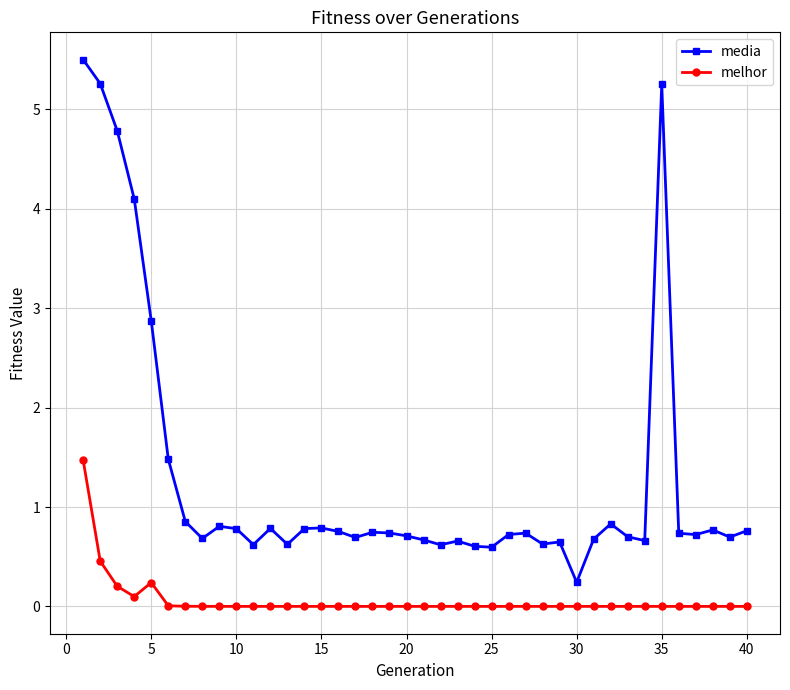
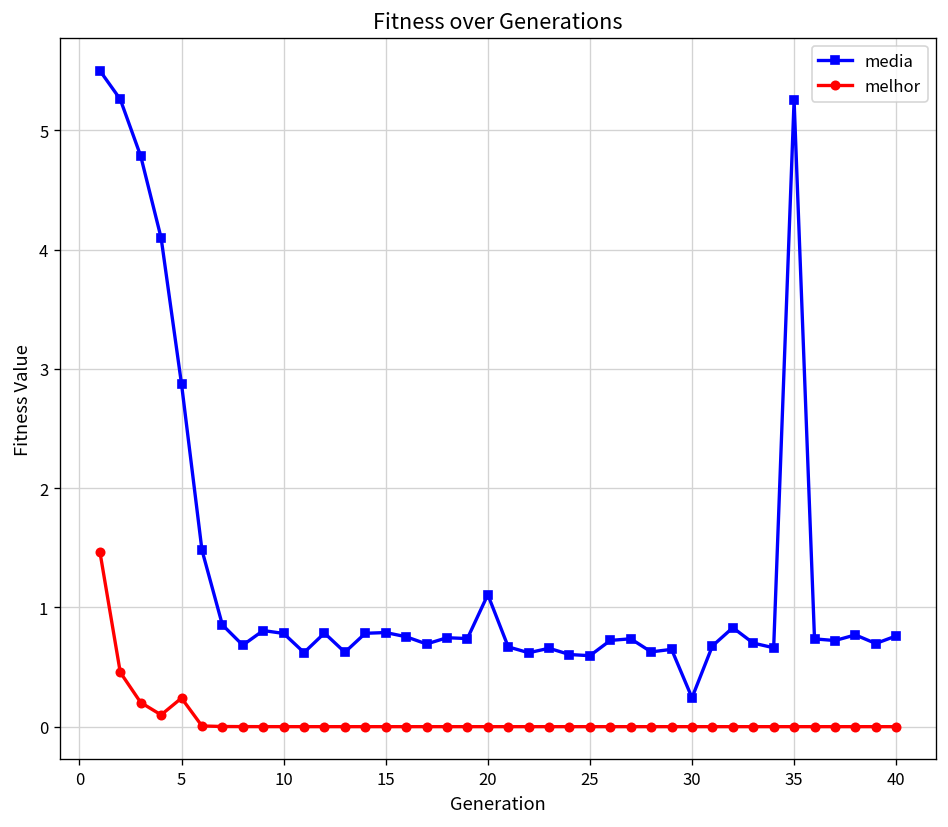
  {
    "media": {
      "5": 2.9,
      "10": 0.8,
      "15": 0.8,
-     "20": 0.7,
+     "20": 1.1,
      "25": 0.6,
      "30": 0.2,
      "35": 5.3,
      "40": 0.8
    },
    "melhor": {
      "5": 0.2,
      "10": 0.0,
      "15": 0.0,
      "20": 0.0,
      "25": 0.0,
      "30": 0.0,
      "35": 0.0,
      "40": 0.0
    }
  }
